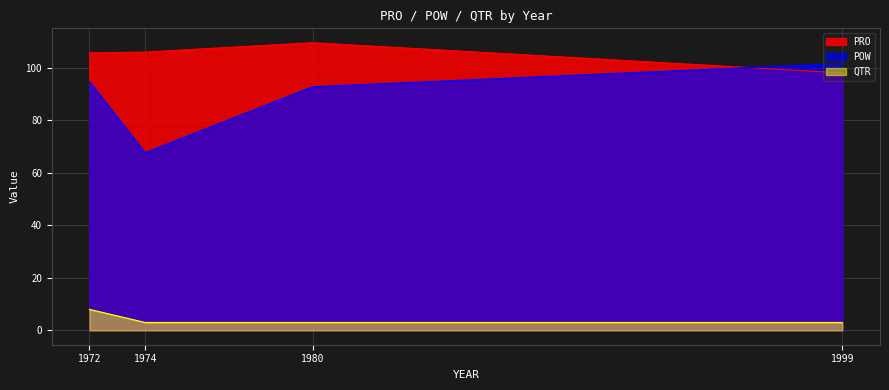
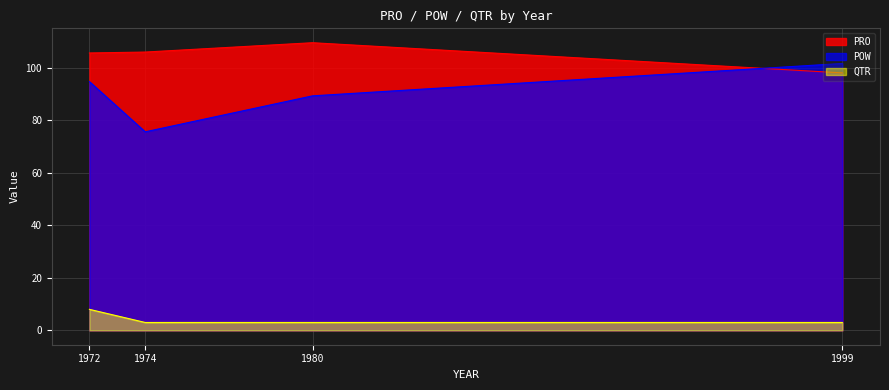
  {
    "PRO": {
      "1972": 106,
      "1974": 106,
      "1980": 110
    },
    "POW": {
      "1972": 95,
-     "1974": 68,
-     "1980": 93
+     "1974": 76,
+     "1980": 89
    },
    "QTR": {
      "1972": 8,
      "1974": 3,
      "1980": 3,
      "1999": 3
    }
  }
